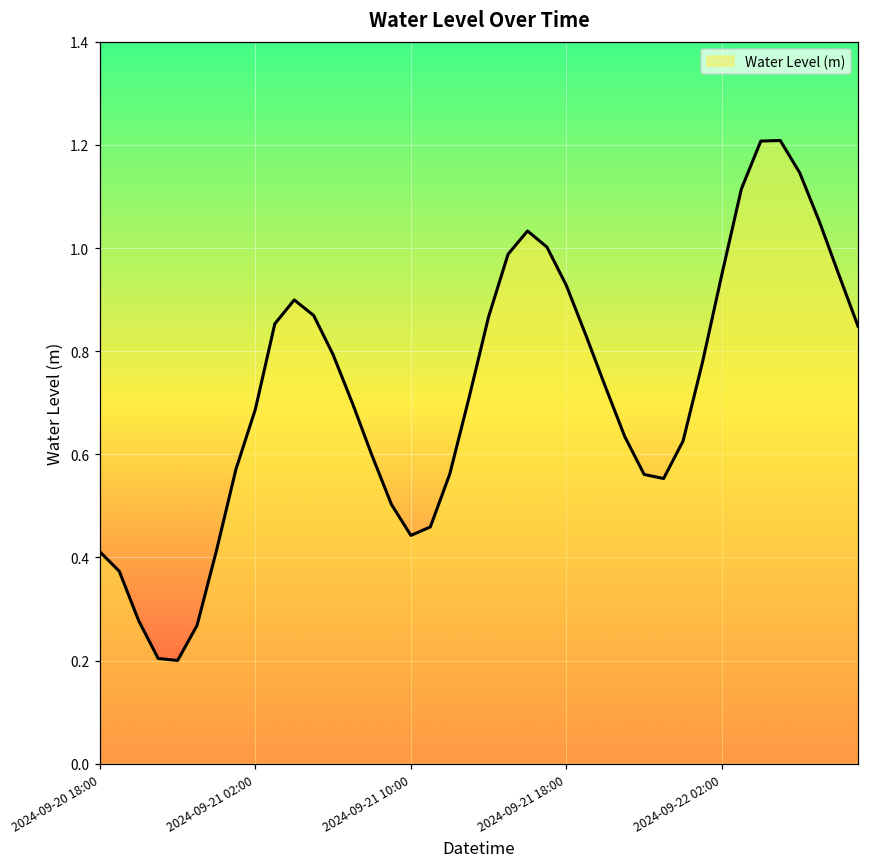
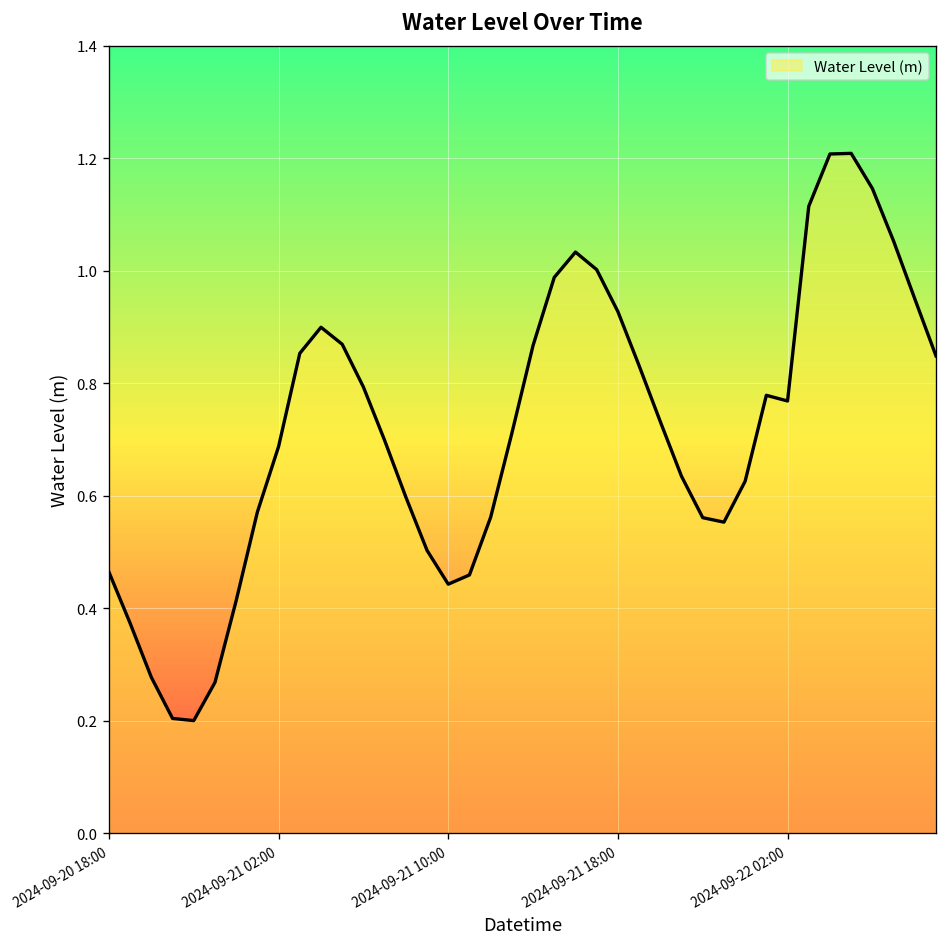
  {
-   "2024-09-20 18:00": 0.41,
+   "2024-09-20 18:00": 0.46,
    "2024-09-21 02:00": 0.69,
    "2024-09-21 10:00": 0.44,
    "2024-09-21 18:00": 0.93,
-   "2024-09-22 02:00": 0.95
+   "2024-09-22 02:00": 0.77
  }
